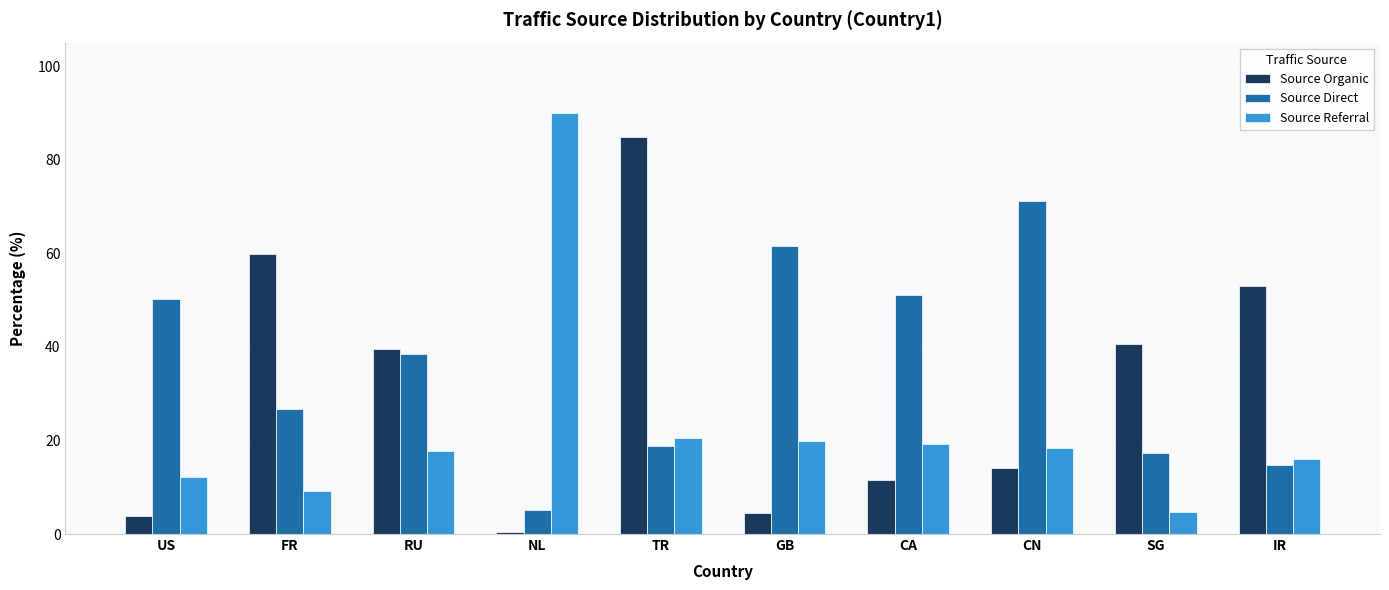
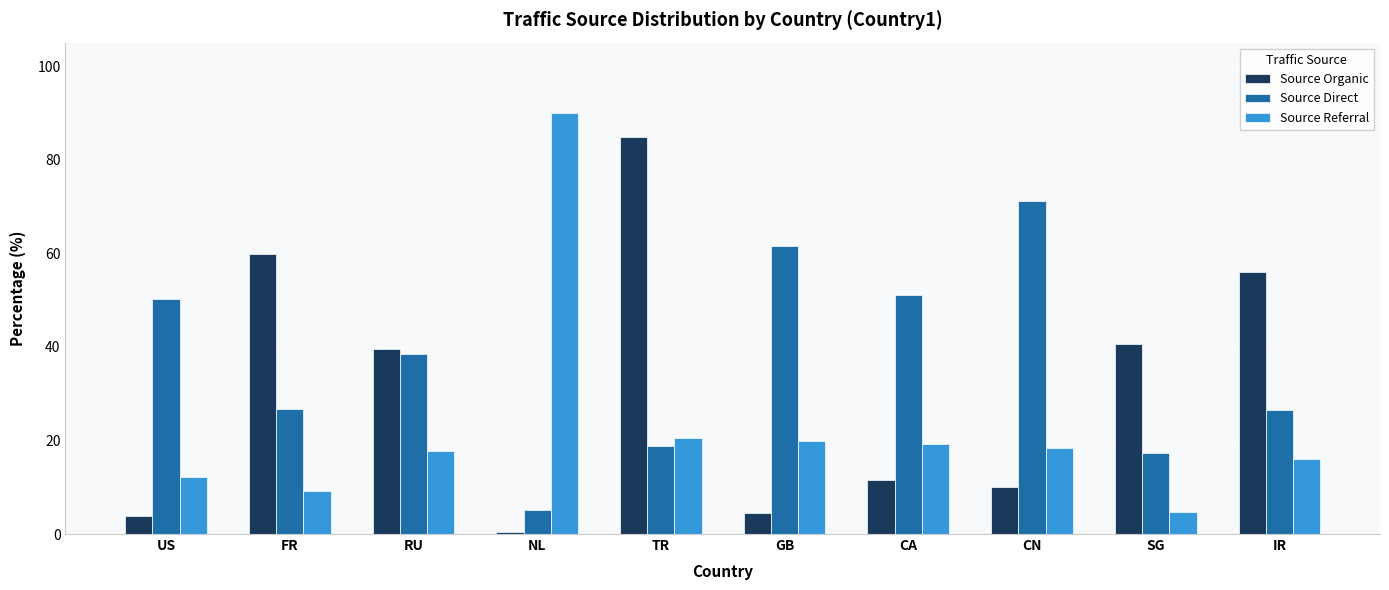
  {
    "Source Organic": {
      "US": 4,
      "FR": 60,
      "RU": 40,
      "TR": 85,
      "GB": 5,
      "CA": 11,
-     "CN": 14,
+     "CN": 10,
      "SG": 41,
-     "IR": 53
+     "IR": 56
    },
    "Source Direct": {
      "US": 50,
      "FR": 27,
      "RU": 38,
      "NL": 5,
      "TR": 19,
      "GB": 62,
      "CA": 51,
      "CN": 71,
      "SG": 17,
-     "IR": 15
+     "IR": 27
    },
    "Source Referral": {
      "US": 12,
      "FR": 9,
      "RU": 18,
      "NL": 90,
      "TR": 20,
      "GB": 20,
      "CA": 19,
      "CN": 18,
      "SG": 5,
      "IR": 16
    }
  }
